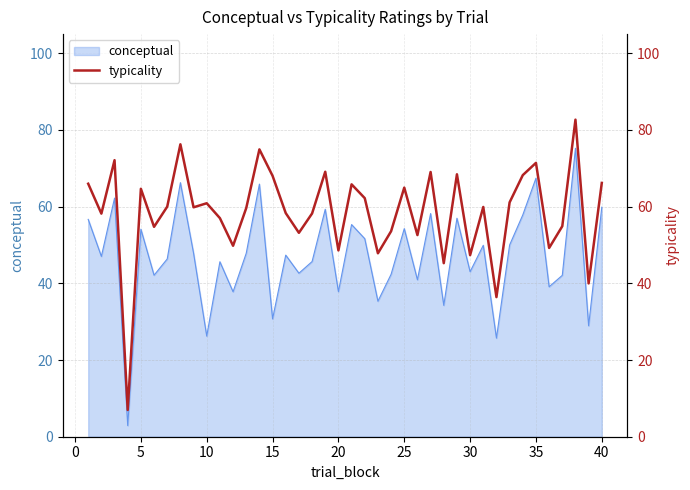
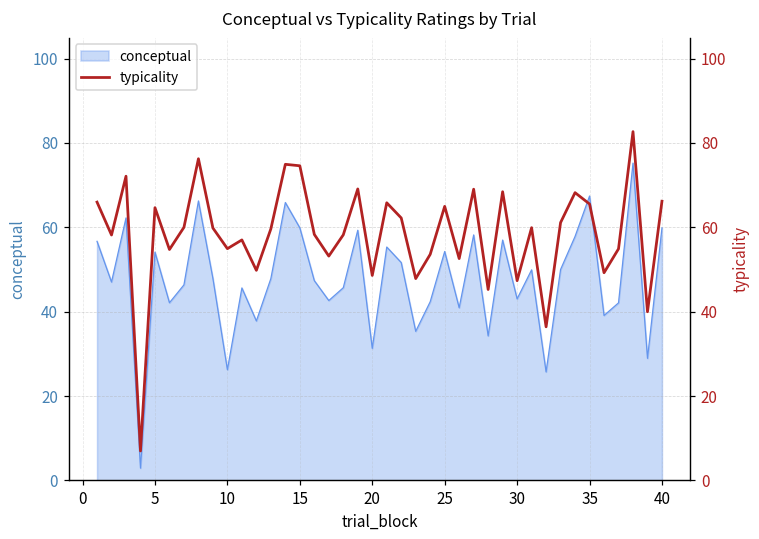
  {
    "conceptual": {
      "5": 54,
      "10": 26,
-     "15": 31,
-     "20": 38,
+     "15": 60,
+     "20": 31,
      "25": 54,
      "30": 43,
      "35": 67,
      "40": 60
    },
    "typicality": {
      "5": 65,
-     "10": 61,
-     "15": 68,
+     "10": 55,
+     "15": 75,
      "20": 49,
      "25": 65,
      "30": 47,
-     "35": 71,
+     "35": 66,
      "40": 66
    }
  }
